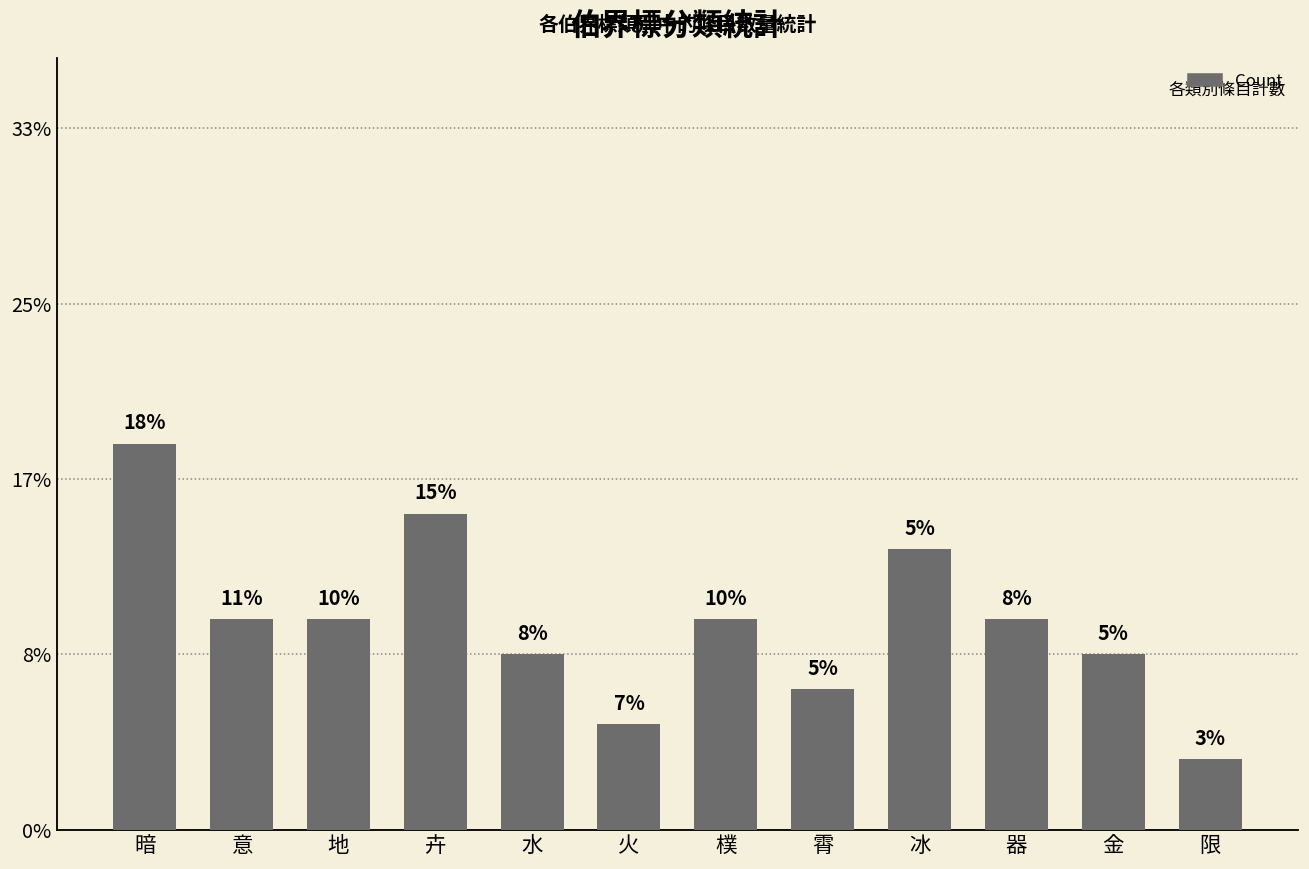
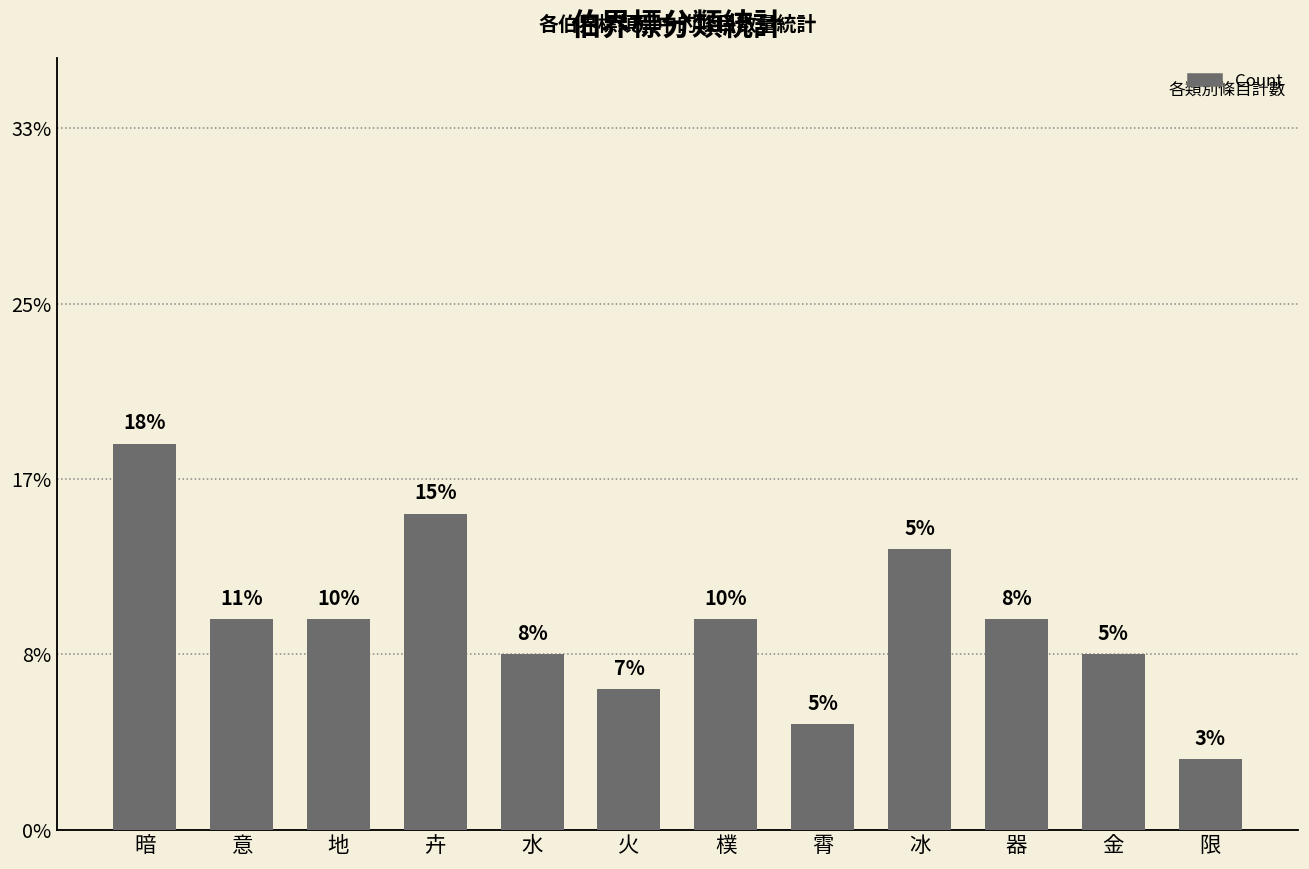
  {
-   "火": "4.9%",
-   "霄": "6.6%"
+   "火": "6.6%",
+   "霄": "4.9%"
  }
